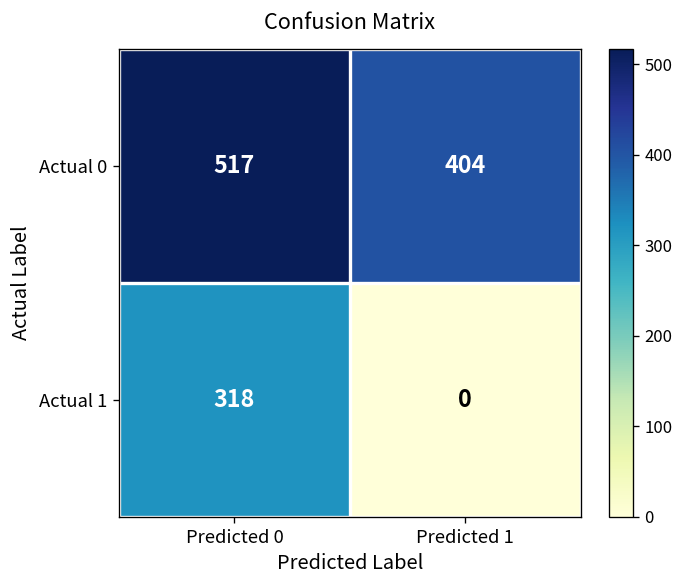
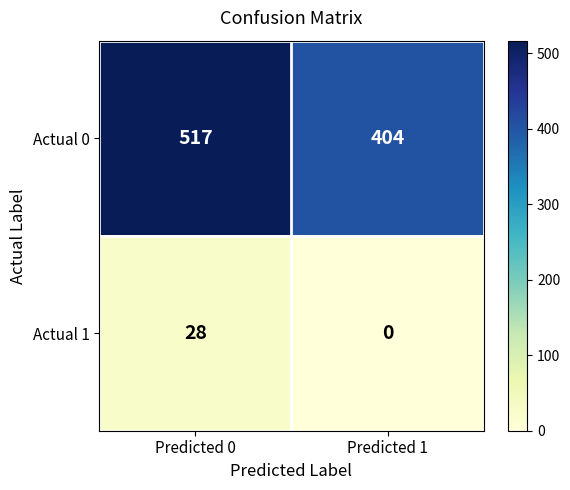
  {
    "Actual 0": {
      "Predicted 0": 517,
      "Predicted 1": 404
    },
    "Actual 1": {
-     "Predicted 0": 318,
+     "Predicted 0": 28,
      "Predicted 1": 0
    }
  }
